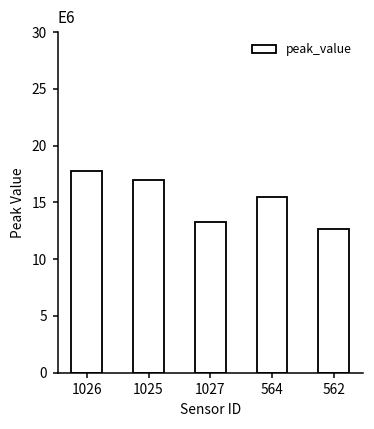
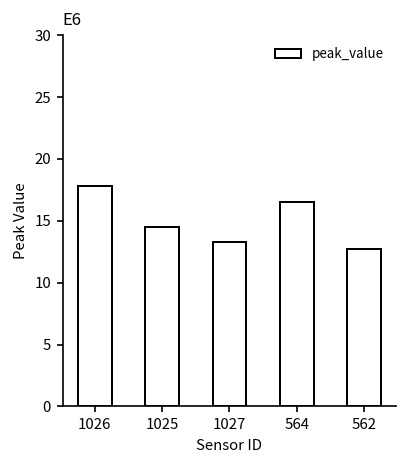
  {
    "1026": 17.8,
-   "1025": 16.9,
+   "1025": 14.5,
    "1027": 13.3,
-   "564": 15.5,
+   "564": 16.5,
    "562": 12.7
  }
